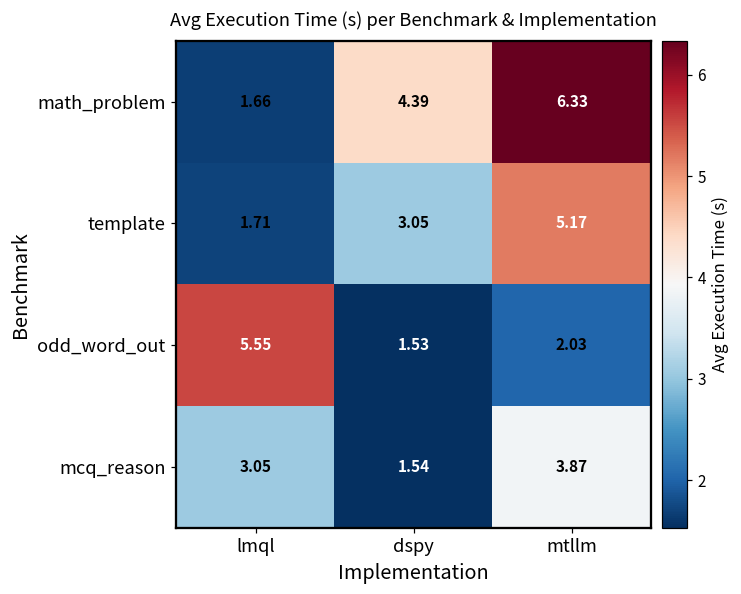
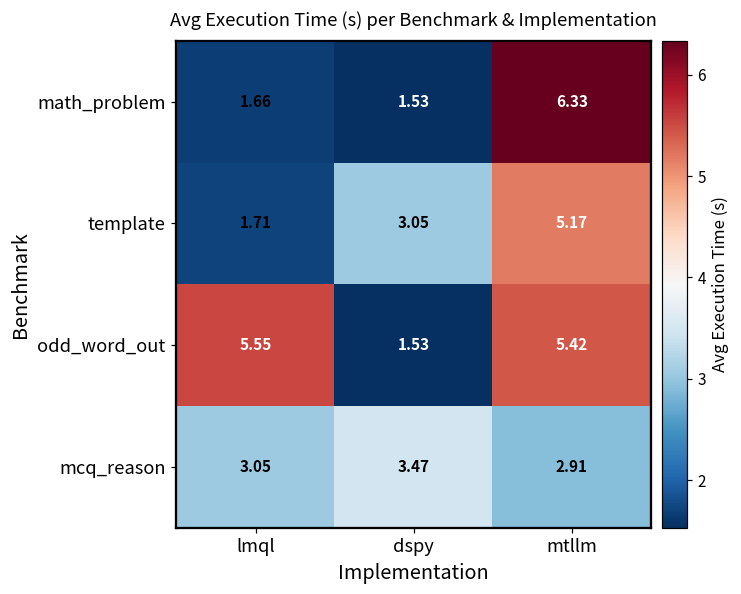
  {
    "math_problem": {
      "lmql": 1.66,
-     "dspy": 4.39,
+     "dspy": 1.53,
      "mtllm": 6.33
    },
    "template": {
      "lmql": 1.71,
      "dspy": 3.05,
      "mtllm": 5.17
    },
    "odd_word_out": {
      "lmql": 5.55,
      "dspy": 1.53,
-     "mtllm": 2.03
+     "mtllm": 5.42
    },
    "mcq_reason": {
      "lmql": 3.05,
-     "dspy": 1.54,
-     "mtllm": 3.87
+     "dspy": 3.47,
+     "mtllm": 2.91
    }
  }
